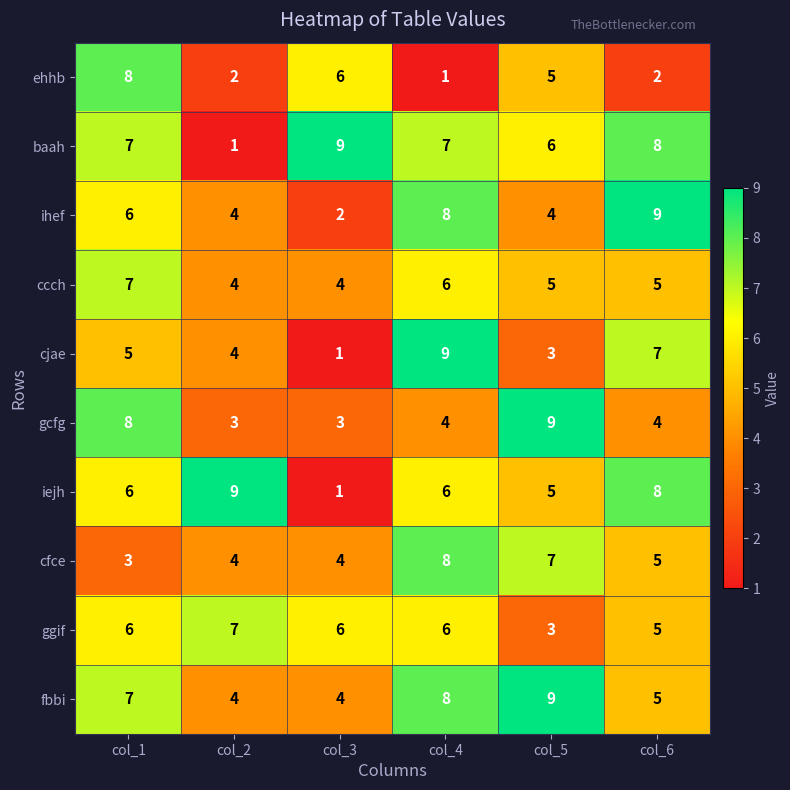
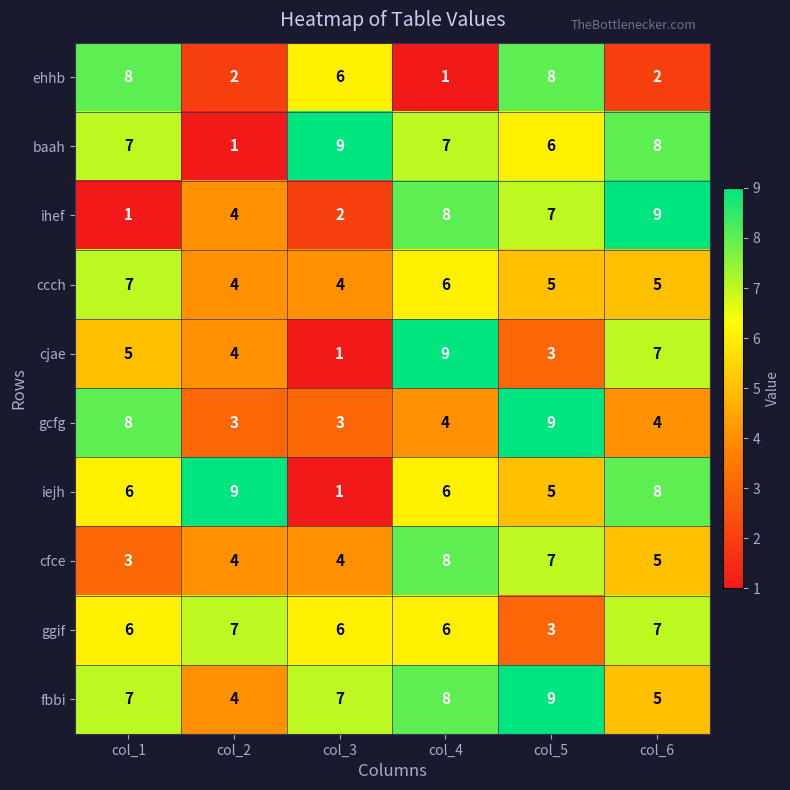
  {
    "ehhb": {
      "col_1": 8,
      "col_2": 2,
      "col_3": 6,
      "col_4": 1,
-     "col_5": 5,
+     "col_5": 8,
      "col_6": 2
    },
    "baah": {
      "col_1": 7,
      "col_2": 1,
      "col_3": 9,
      "col_4": 7,
      "col_5": 6,
      "col_6": 8
    },
    "ihef": {
-     "col_1": 6,
+     "col_1": 1,
      "col_2": 4,
      "col_3": 2,
      "col_4": 8,
-     "col_5": 4,
+     "col_5": 7,
      "col_6": 9
    },
    "ccch": {
      "col_1": 7,
      "col_2": 4,
      "col_3": 4,
      "col_4": 6,
      "col_5": 5,
      "col_6": 5
    },
    "cjae": {
      "col_1": 5,
      "col_2": 4,
      "col_3": 1,
      "col_4": 9,
      "col_5": 3,
      "col_6": 7
    },
    "gcfg": {
      "col_1": 8,
      "col_2": 3,
      "col_3": 3,
      "col_4": 4,
      "col_5": 9,
      "col_6": 4
    },
    "iejh": {
      "col_1": 6,
      "col_2": 9,
      "col_3": 1,
      "col_4": 6,
      "col_5": 5,
      "col_6": 8
    },
    "cfce": {
      "col_1": 3,
      "col_2": 4,
      "col_3": 4,
      "col_4": 8,
      "col_5": 7,
      "col_6": 5
    },
    "ggif": {
      "col_1": 6,
      "col_2": 7,
      "col_3": 6,
      "col_4": 6,
      "col_5": 3,
-     "col_6": 5
+     "col_6": 7
    },
    "fbbi": {
      "col_1": 7,
      "col_2": 4,
-     "col_3": 4,
+     "col_3": 7,
      "col_4": 8,
      "col_5": 9,
      "col_6": 5
    }
  }
